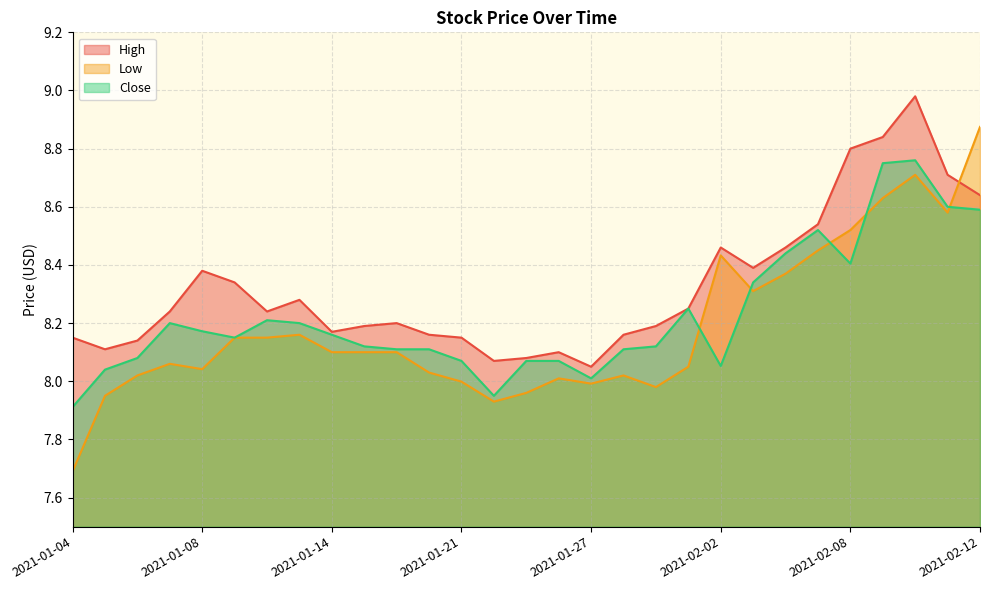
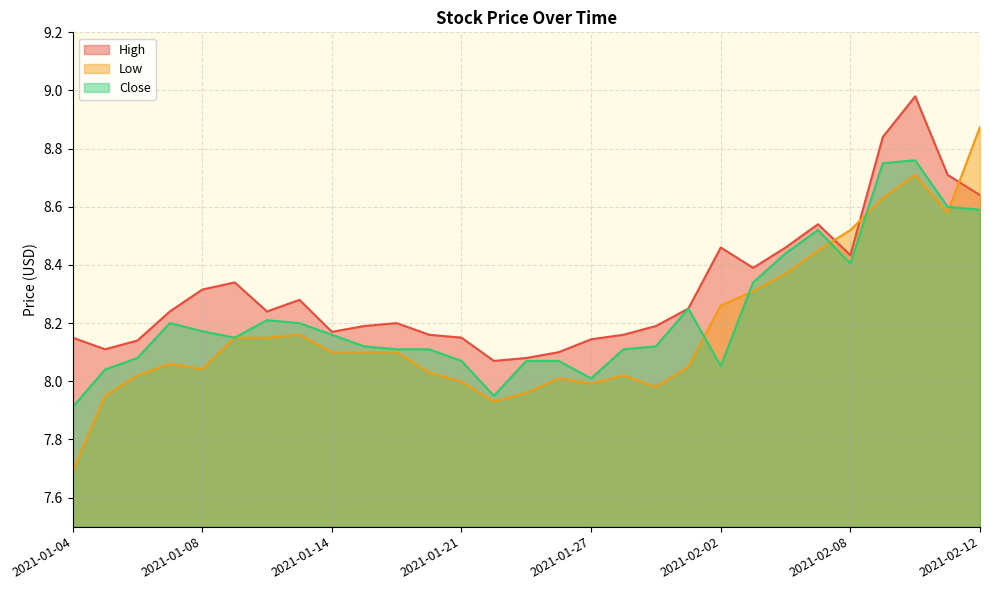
  {
    "High": {
      "2021-01-04": 8.15,
-     "2021-01-08": 8.38,
+     "2021-01-08": 8.32,
      "2021-01-14": 8.17,
      "2021-01-21": 8.15,
-     "2021-01-27": 8.05,
+     "2021-01-27": 8.14,
      "2021-02-02": 8.46,
-     "2021-02-08": 8.80,
+     "2021-02-08": 8.43,
      "2021-02-12": 8.64
    },
    "Low": {
      "2021-01-04": 7.69,
      "2021-01-08": 8.04,
      "2021-01-14": 8.10,
      "2021-01-21": 8.00,
      "2021-01-27": 7.99,
-     "2021-02-02": 8.43,
+     "2021-02-02": 8.26,
      "2021-02-08": 8.52,
      "2021-02-12": 8.87
    },
    "Close": {
      "2021-01-04": 7.91,
      "2021-01-08": 8.17,
      "2021-01-14": 8.16,
      "2021-01-21": 8.07,
      "2021-01-27": 8.01,
      "2021-02-02": 8.05,
      "2021-02-08": 8.40,
      "2021-02-12": 8.59
    }
  }
